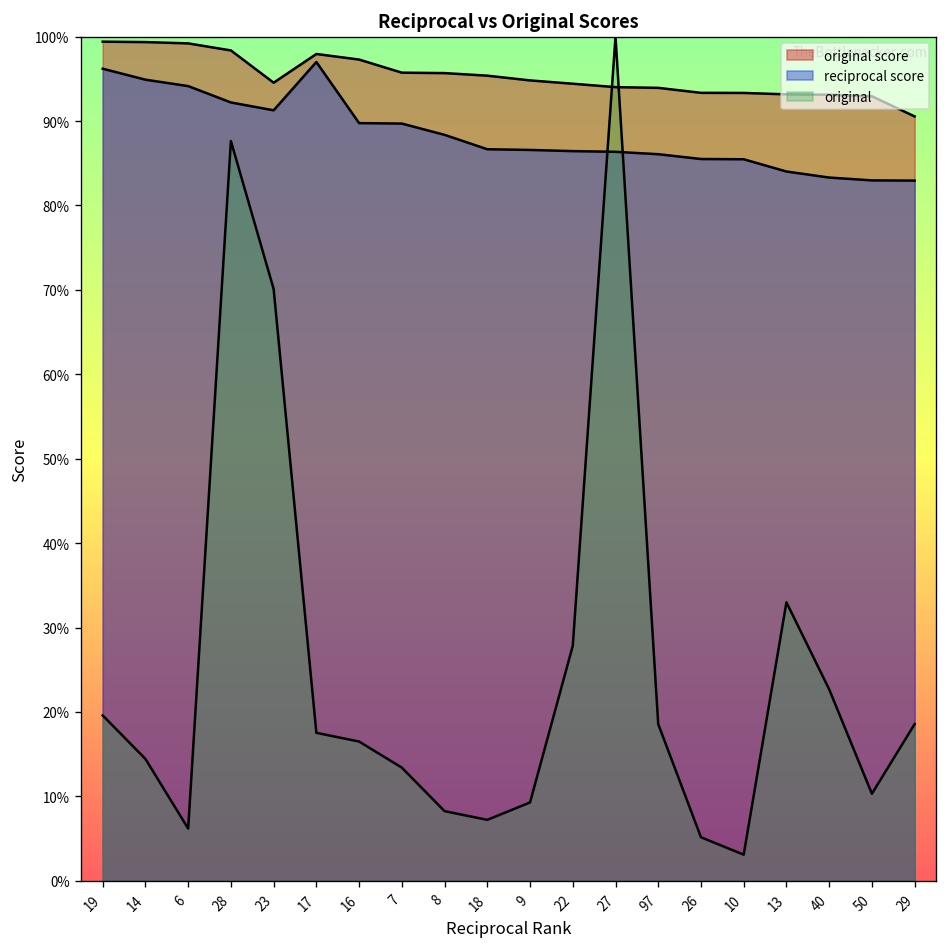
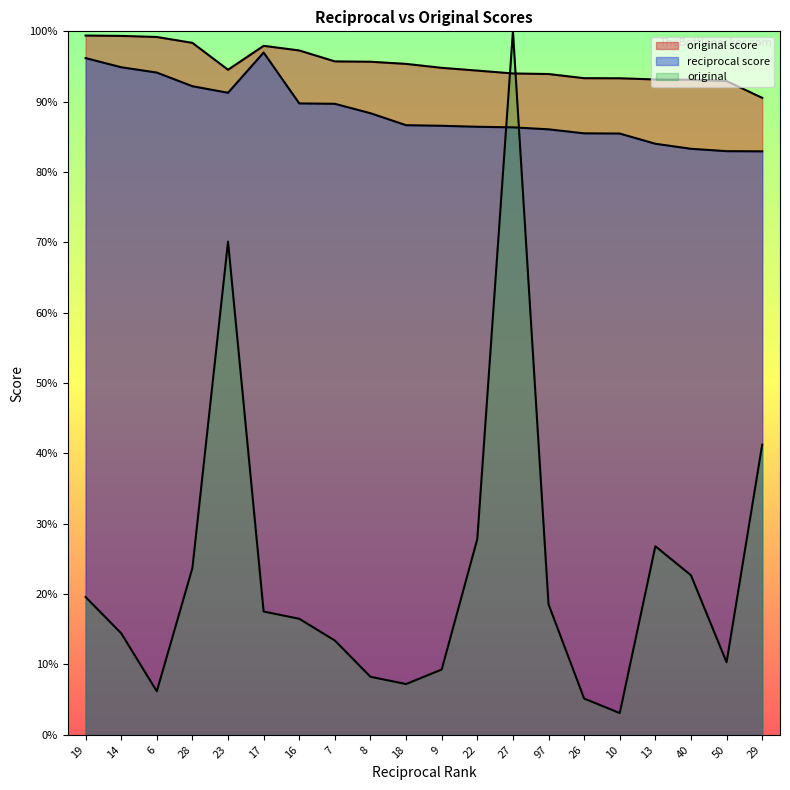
  {
    "original score": {
      "19": "99%",
      "14": "99%",
      "6": "99%",
      "28": "98%",
      "23": "95%",
      "17": "98%",
      "16": "97%",
      "7": "96%",
      "8": "96%",
      "18": "95%",
      "9": "95%",
      "22": "94%",
      "27": "94%",
      "97": "94%",
      "26": "93%",
      "10": "93%",
      "29": "91%"
    },
    "reciprocal score": {
      "19": "96%",
      "14": "95%",
      "6": "94%",
      "28": "92%",
      "23": "91%",
      "17": "97%",
      "16": "90%",
      "7": "90%",
      "8": "88%",
      "18": "87%",
      "9": "87%",
      "22": "86%",
      "27": "86%",
      "97": "86%",
      "26": "86%",
      "10": "85%",
      "13": "84%",
      "40": "83%",
      "50": "83%",
      "29": "83%"
    },
    "original": {
      "19": "20%",
      "14": "14%",
      "6": "6%",
-     "28": "88%",
+     "28": "24%",
      "23": "70%",
      "17": "18%",
      "16": "16%",
      "7": "13%",
      "8": "8%",
      "18": "7%",
      "9": "9%",
      "22": "28%",
      "27": "100%",
      "97": "19%",
      "26": "5%",
      "10": "3%",
-     "13": "33%",
+     "13": "27%",
      "40": "23%",
      "50": "10%",
-     "29": "19%"
+     "29": "41%"
    }
  }
